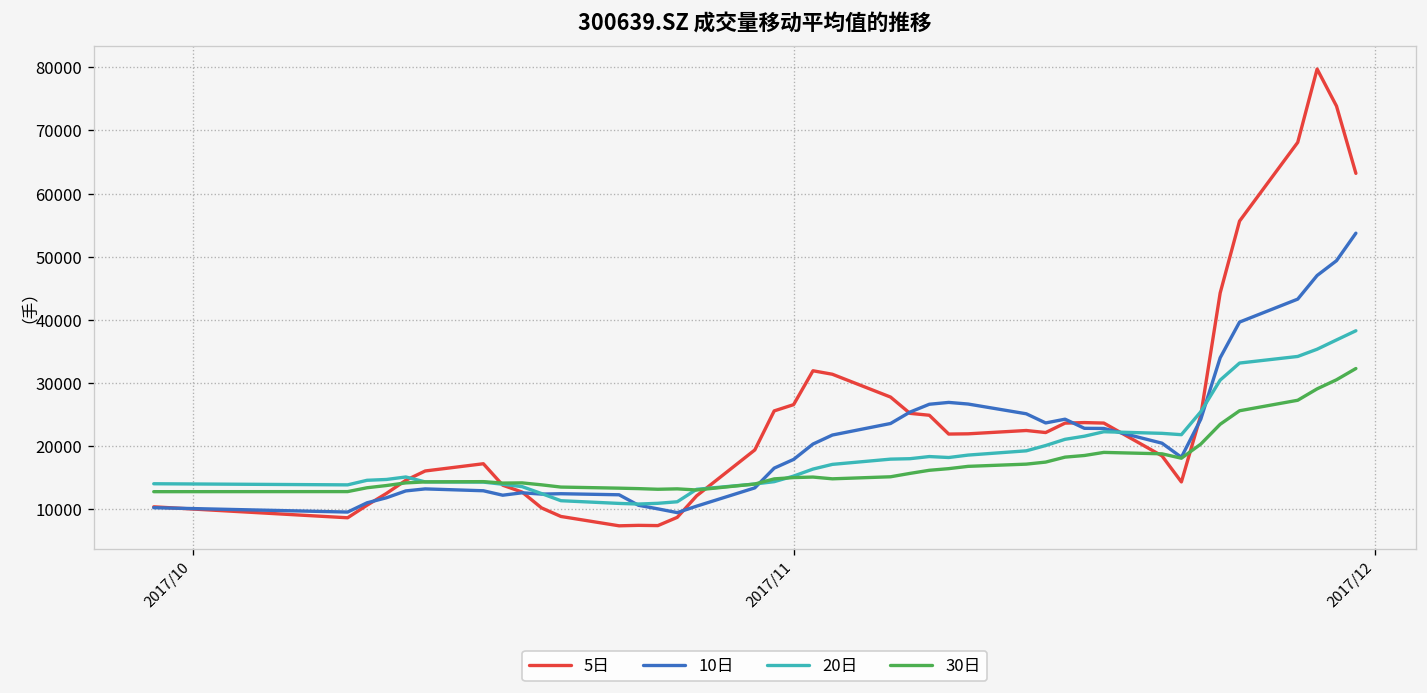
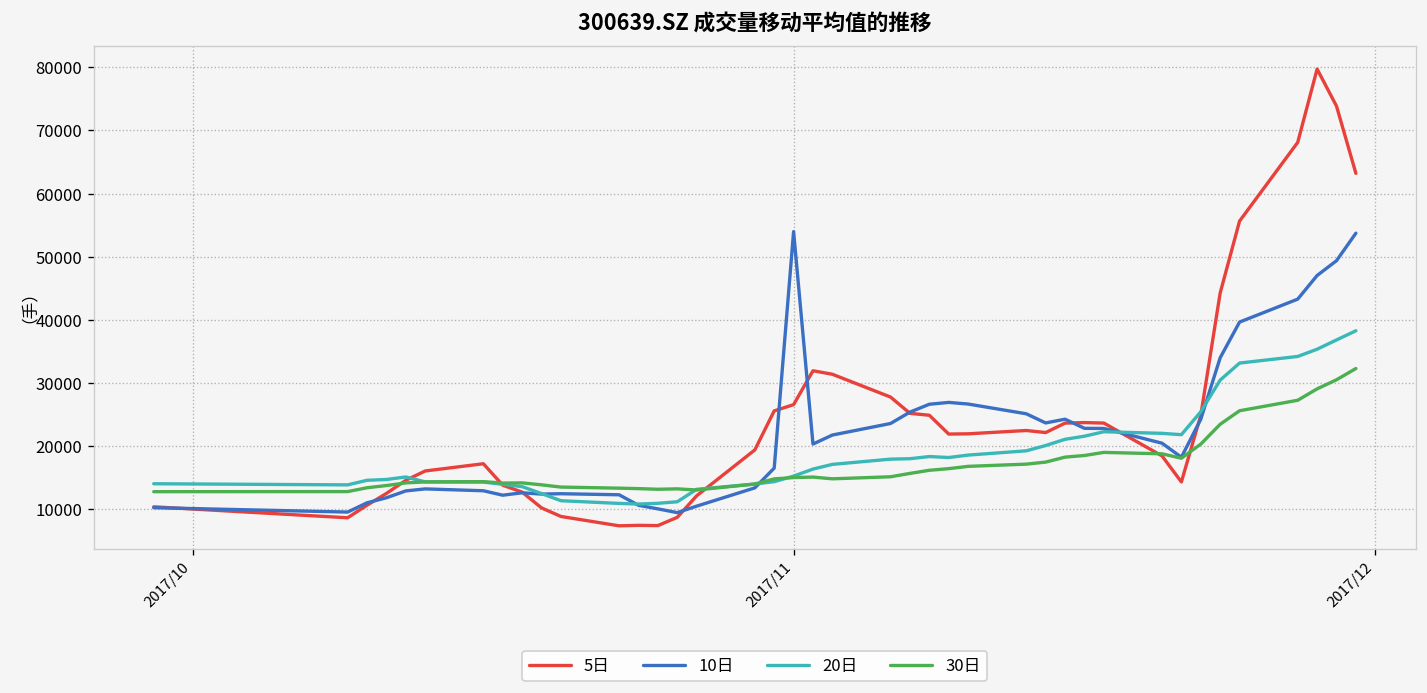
  {
    "5日": {
      "2017/11": 27000
    },
    "10日": {
-     "2017/11": 18000
+     "2017/11": 54000
    }
  }
